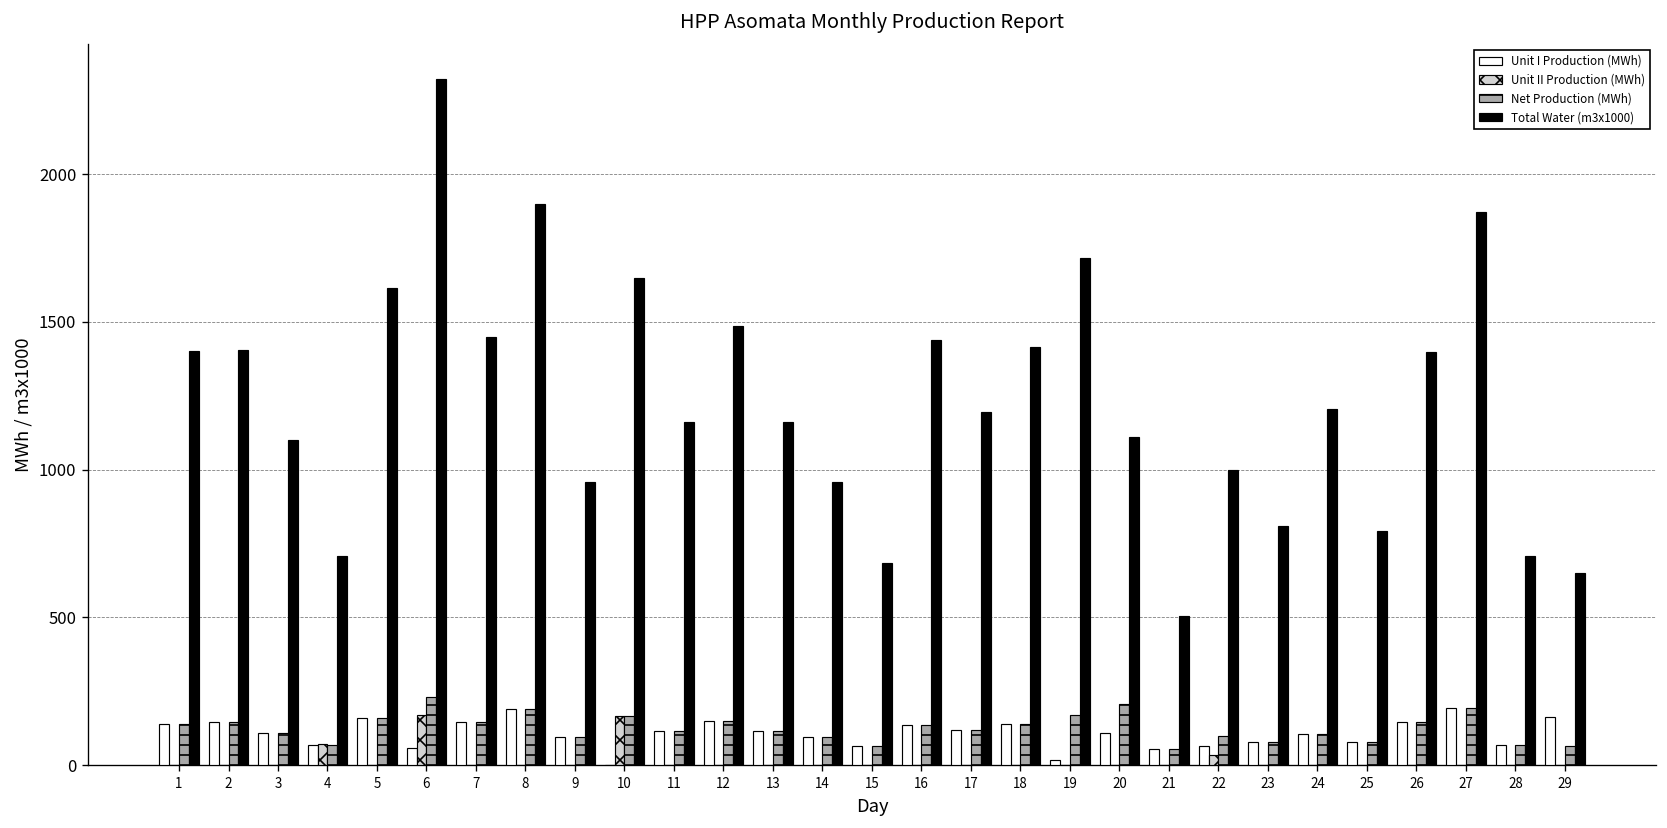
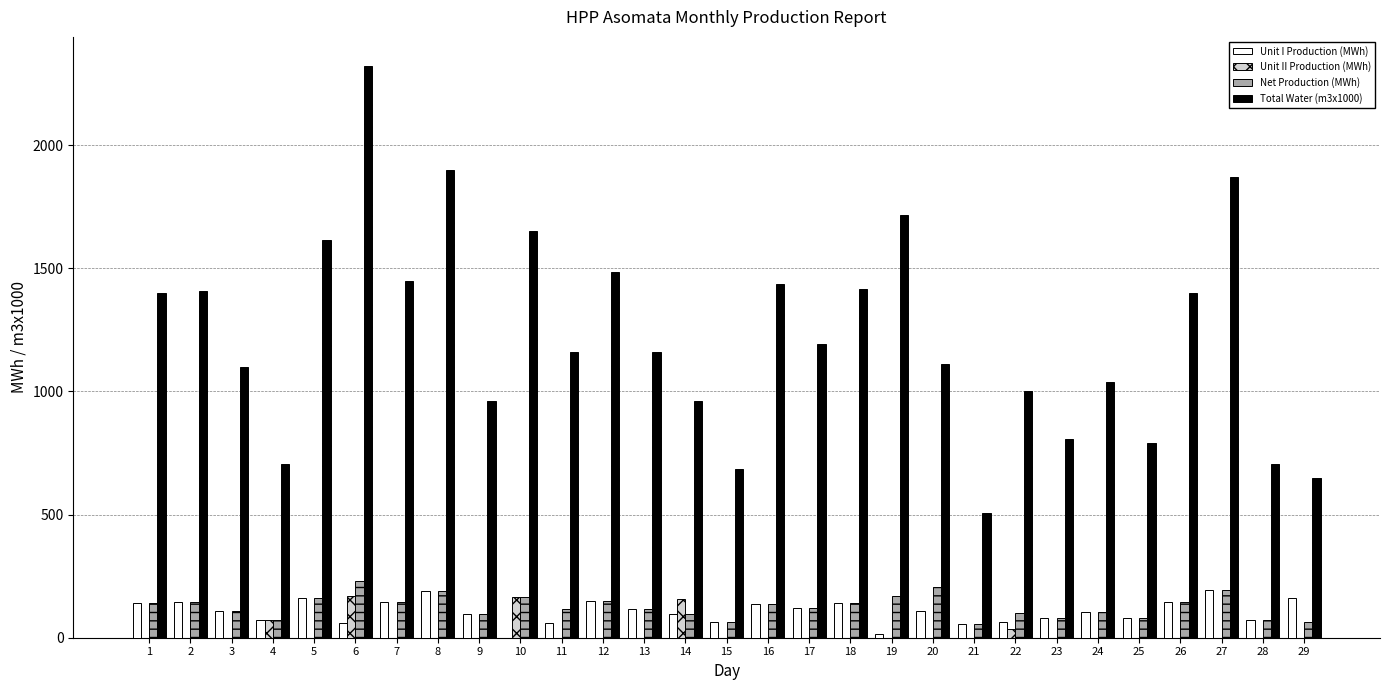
  {
    "Unit I Production (MWh)": {
      "1": 140,
      "2": 150,
      "3": 110,
      "4": 70,
      "5": 160,
      "6": 60,
      "7": 150,
      "8": 190,
      "9": 100,
      "10": 0,
-     "11": 120,
+     "11": 60,
      "12": 150,
      "13": 120,
      "14": 100,
      "15": 70,
      "16": 140,
      "17": 120,
      "18": 140,
      "19": 20,
      "20": 110,
      "21": 60,
      "22": 70,
      "23": 80,
      "24": 110,
      "25": 80,
      "26": 150,
      "27": 200,
      "28": 70,
      "29": 160
    },
    "Unit II Production (MWh)": {
      "1": 0,
      "2": 0,
      "3": 0,
      "4": 70,
      "5": 0,
      "6": 170,
      "7": 0,
      "8": 0,
      "9": 0,
      "10": 170,
      "11": 0,
      "12": 0,
      "13": 0,
-     "14": 0,
+     "14": 160,
      "15": 0,
      "16": 0,
      "17": 0,
      "18": 0,
      "19": 0,
      "20": 0,
      "21": 0,
      "22": 40,
      "23": 0,
      "24": 0,
      "25": 0,
      "26": 0,
      "27": 0,
      "28": 0,
      "29": 0
    },
    "Net Production (MWh)": {
      "1": 140,
      "2": 150,
      "3": 110,
      "4": 70,
      "5": 160,
      "6": 230,
      "7": 150,
      "8": 190,
      "9": 100,
      "10": 170,
      "11": 120,
      "12": 150,
      "13": 120,
      "14": 100,
      "15": 70,
      "16": 140,
      "17": 120,
      "18": 140,
      "19": 170,
      "20": 210,
      "21": 60,
      "22": 100,
      "23": 80,
      "24": 110,
      "25": 80,
      "26": 150,
      "27": 200,
      "28": 70,
      "29": 70
    },
    "Total Water (m3x1000)": {
      "1": 1400,
      "2": 1410,
      "3": 1100,
      "4": 710,
      "5": 1620,
      "6": 2320,
      "7": 1450,
      "8": 1900,
      "9": 960,
      "10": 1650,
      "11": 1160,
      "12": 1490,
      "13": 1160,
      "14": 960,
      "15": 690,
      "16": 1440,
      "17": 1190,
      "18": 1410,
      "19": 1720,
      "20": 1110,
      "21": 510,
      "22": 1000,
      "23": 810,
-     "24": 1210,
+     "24": 1040,
      "25": 790,
      "26": 1400,
      "27": 1870,
      "28": 710,
      "29": 650
    }
  }
